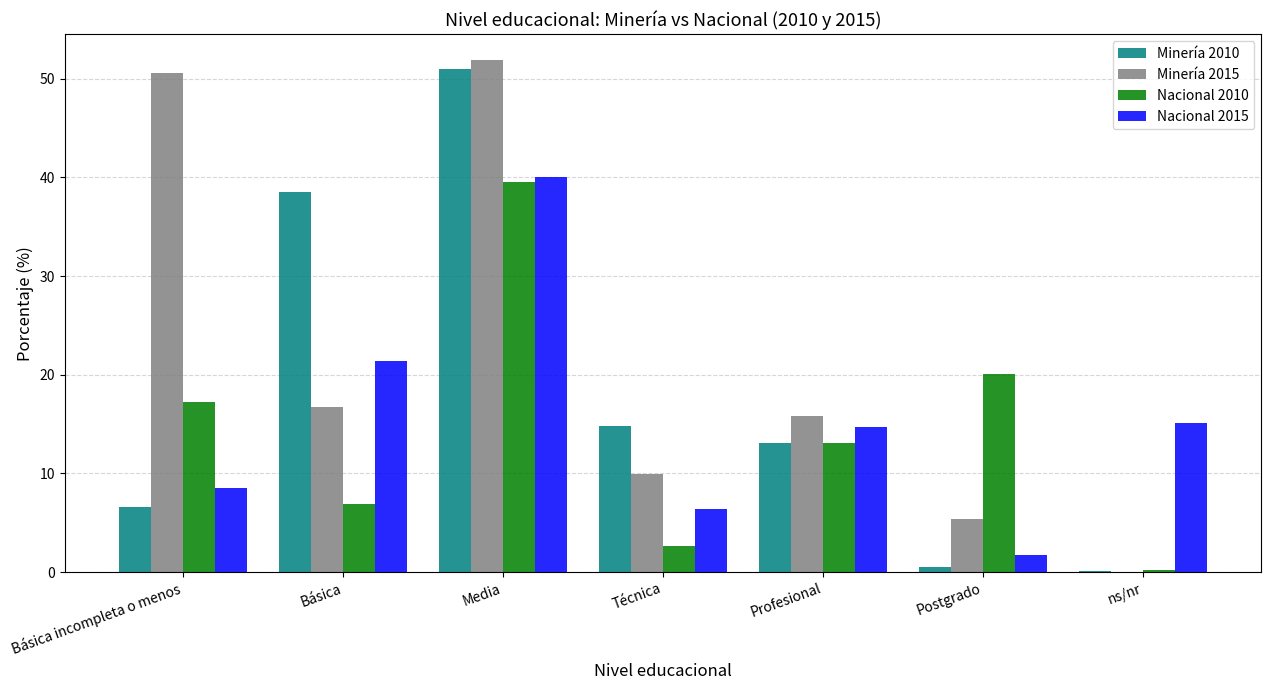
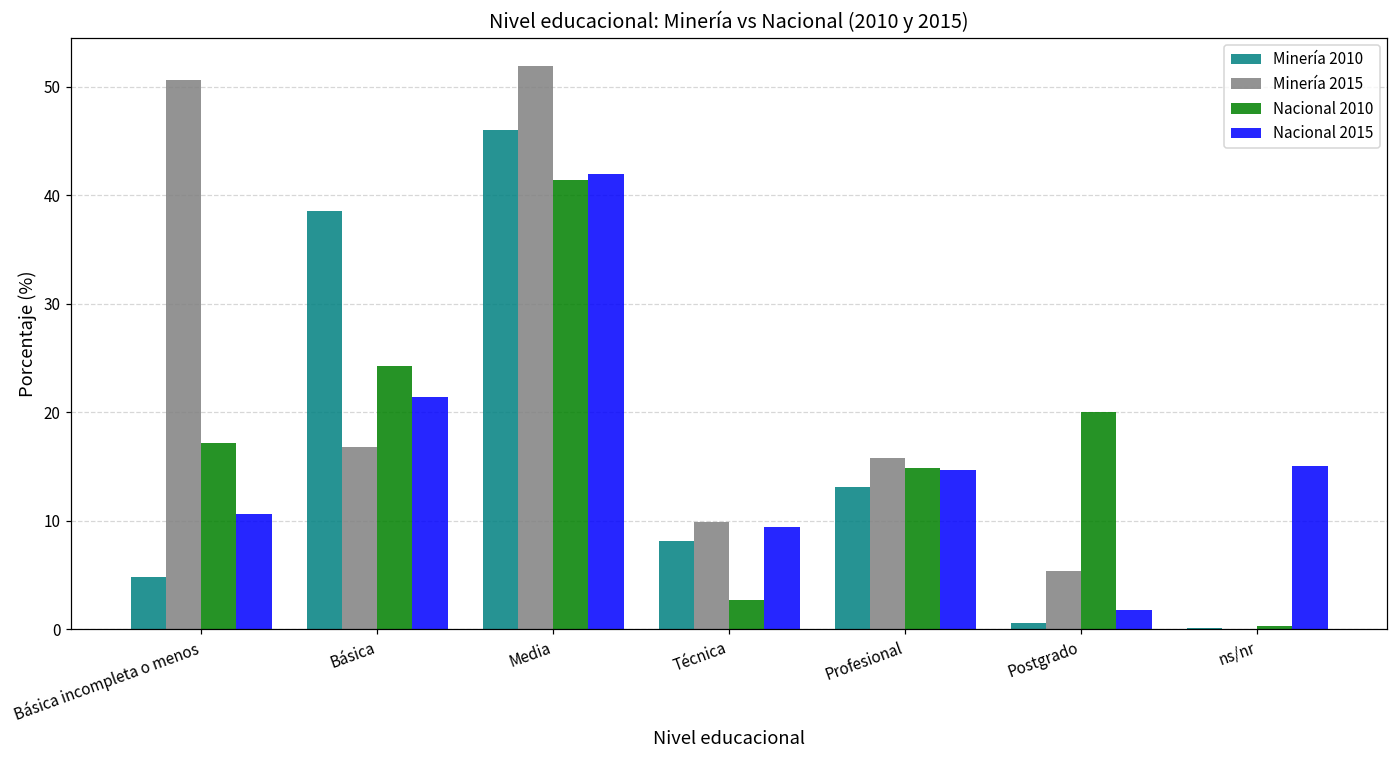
  {
    "Minería 2010": {
-     "Básica incompleta o menos": 7,
+     "Básica incompleta o menos": 5,
      "Básica": 39,
-     "Media": 51,
-     "Técnica": 15,
+     "Media": 46,
+     "Técnica": 8,
      "Profesional": 13,
      "Postgrado": 1
    },
    "Minería 2015": {
      "Básica incompleta o menos": 51,
      "Básica": 17,
      "Media": 52,
      "Técnica": 10,
      "Profesional": 16,
      "Postgrado": 5
    },
    "Nacional 2010": {
      "Básica incompleta o menos": 17,
-     "Básica": 7,
-     "Media": 40,
+     "Básica": 24,
+     "Media": 41,
      "Técnica": 3,
-     "Profesional": 13,
+     "Profesional": 15,
      "Postgrado": 20,
      "ns/nr": 0
    },
    "Nacional 2015": {
-     "Básica incompleta o menos": 9,
+     "Básica incompleta o menos": 11,
      "Básica": 21,
-     "Media": 40,
-     "Técnica": 6,
+     "Media": 42,
+     "Técnica": 9,
      "Profesional": 15,
      "Postgrado": 2,
      "ns/nr": 15
    }
  }
